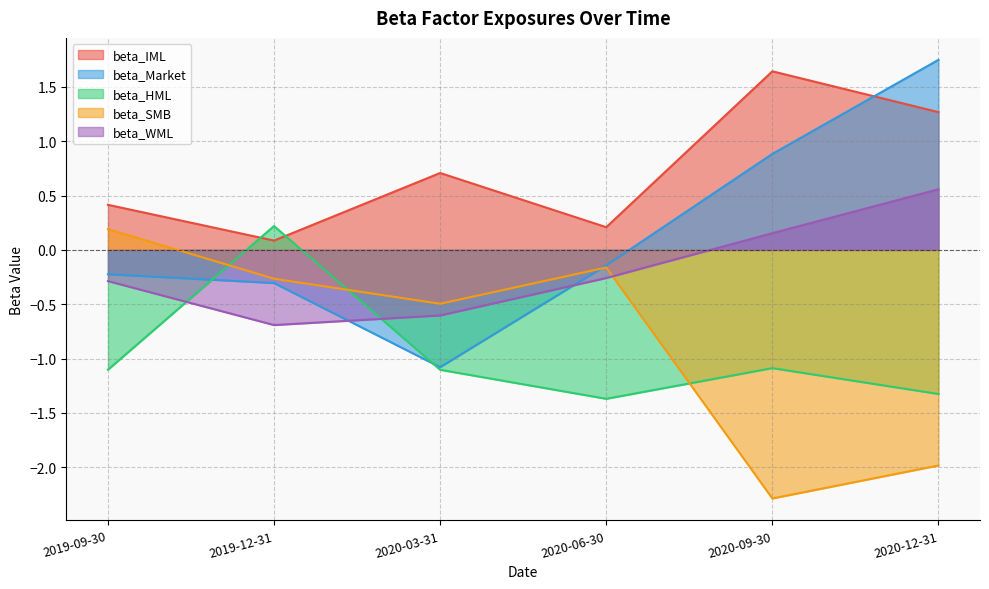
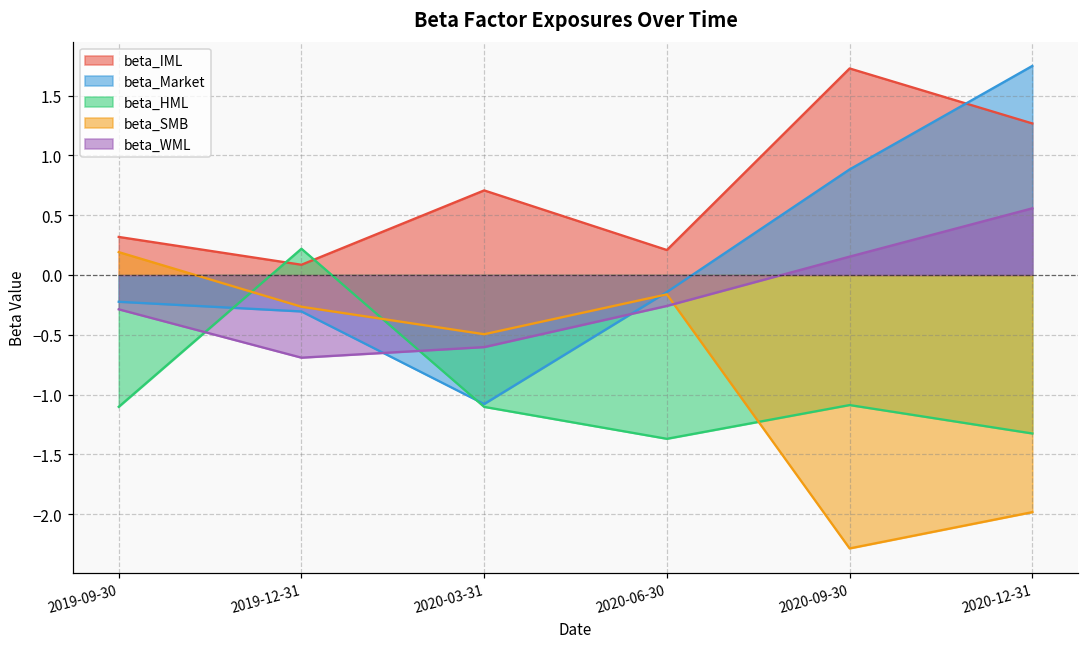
  {
    "beta_IML": {
-     "2019-09-30": 0.42,
+     "2019-09-30": 0.32,
      "2019-12-31": 0.09,
      "2020-03-31": 0.71,
      "2020-06-30": 0.21,
-     "2020-09-30": 1.64,
+     "2020-09-30": 1.73,
      "2020-12-31": 1.27
    }
  }
